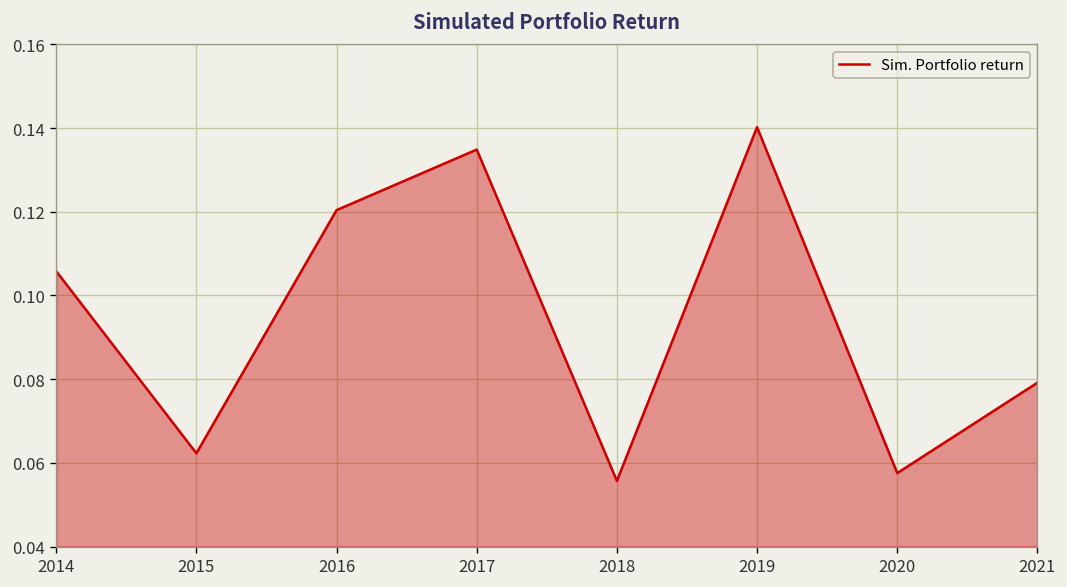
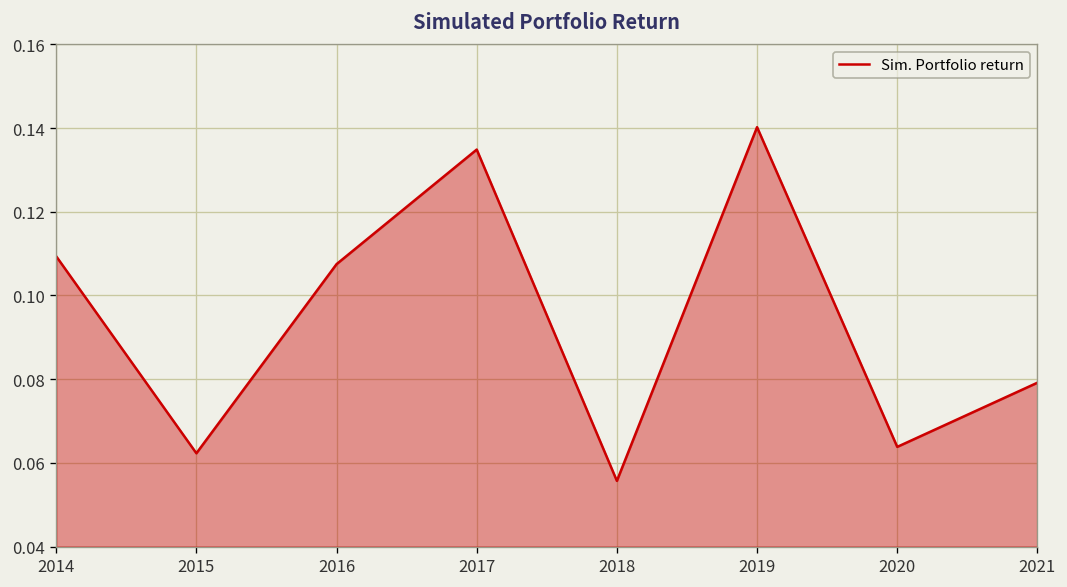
  {
-   "2014": 0.106,
+   "2014": 0.109,
    "2015": 0.062,
-   "2016": 0.120,
+   "2016": 0.107,
    "2017": 0.135,
    "2018": 0.056,
    "2019": 0.140,
-   "2020": 0.058,
+   "2020": 0.064,
    "2021": 0.079
  }
